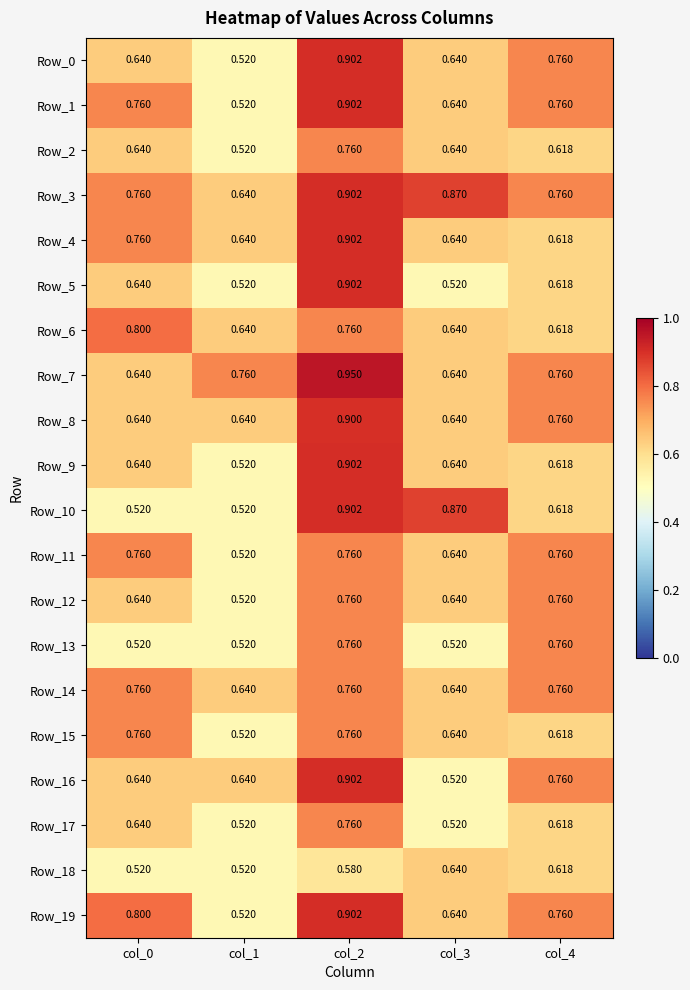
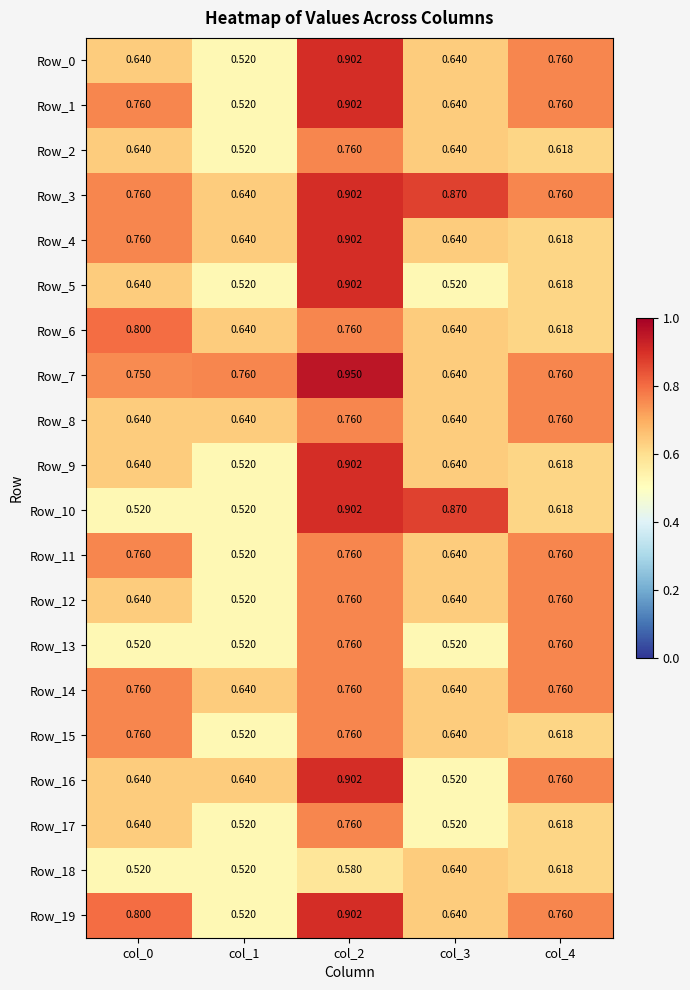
  {
    "Row_7": {
-     "col_0": 0.640
+     "col_0": 0.750
    },
    "Row_8": {
-     "col_2": 0.900
+     "col_2": 0.760
    }
  }
